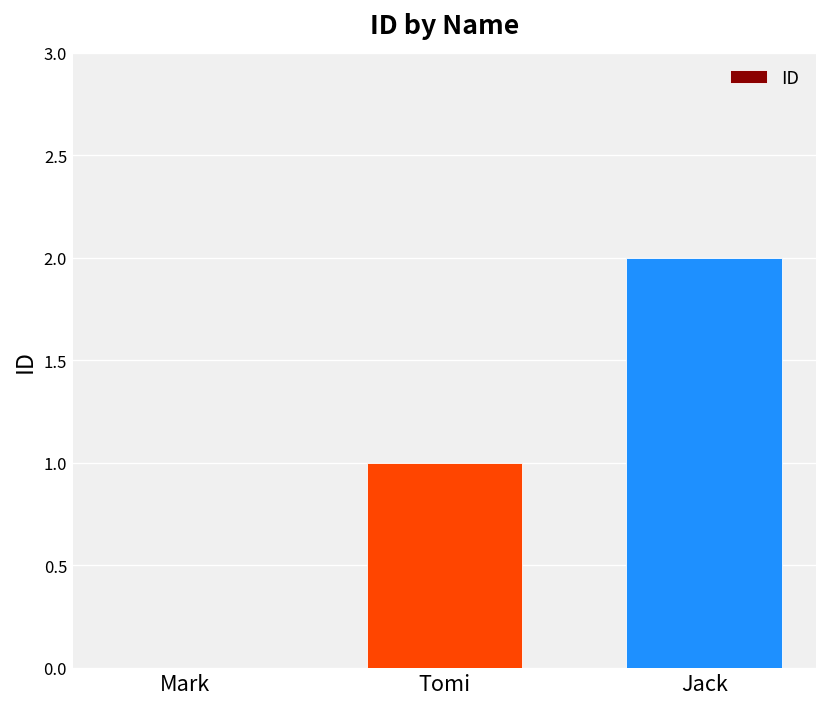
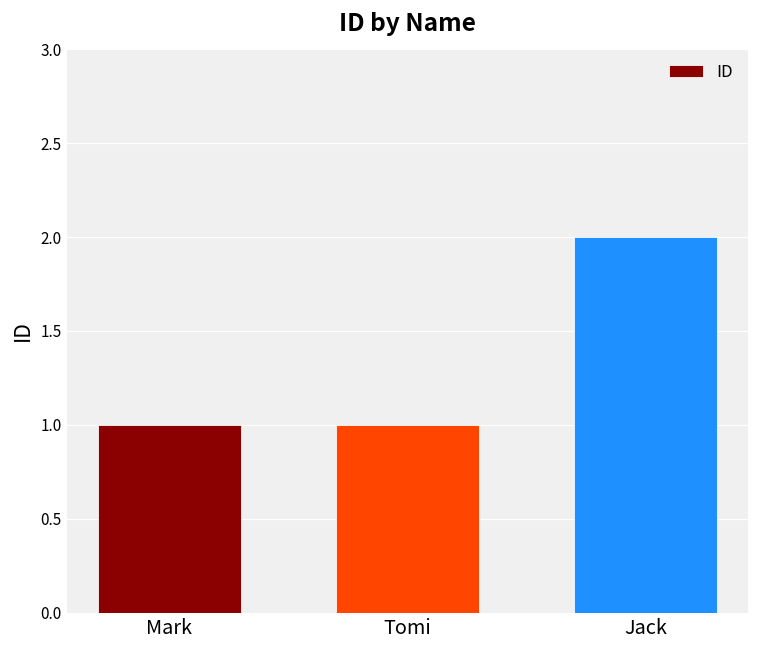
  {
-   "Mark": 0,
+   "Mark": 1,
    "Tomi": 1,
    "Jack": 2
  }
